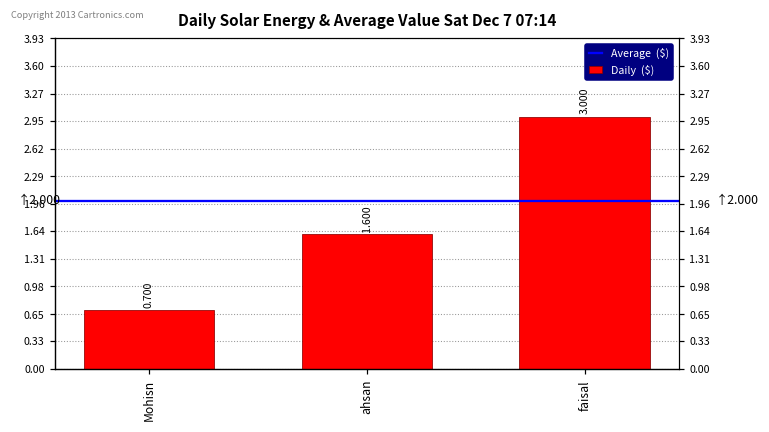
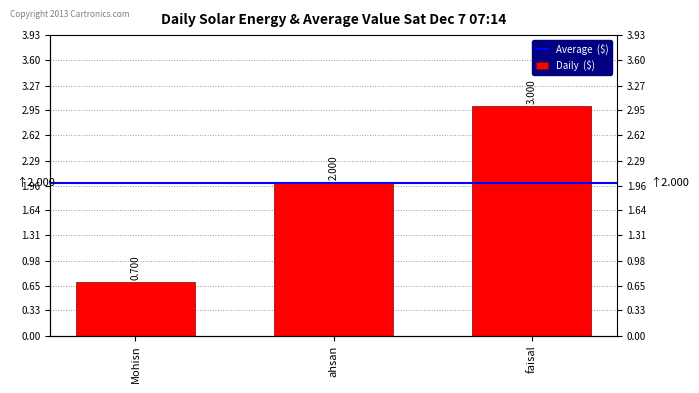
  {
    "Mohisn": 0.700,
-   "ahsan": 1.600,
+   "ahsan": 2.000,
    "faisal": 3.000
  }
